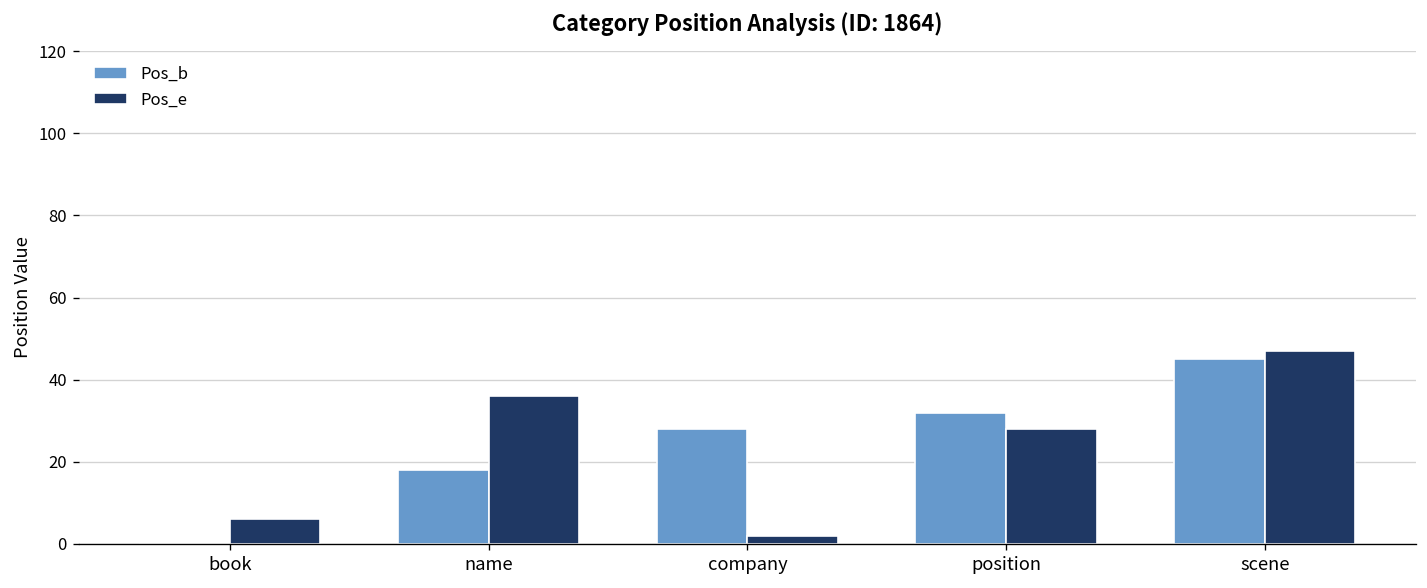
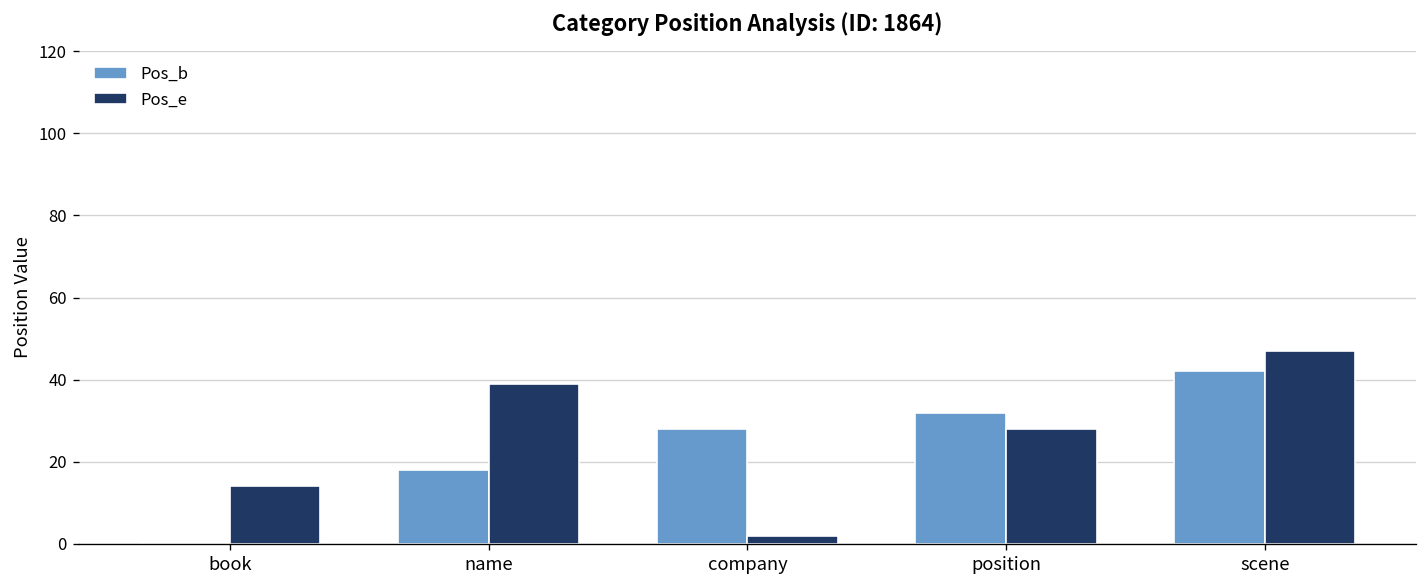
  {
    "Pos_b": {
      "book": 0,
      "name": 18,
      "company": 28,
      "position": 32,
-     "scene": 45
+     "scene": 42
    },
    "Pos_e": {
-     "book": 6,
-     "name": 36,
+     "book": 14,
+     "name": 39,
      "company": 2,
      "position": 28,
      "scene": 47
    }
  }
